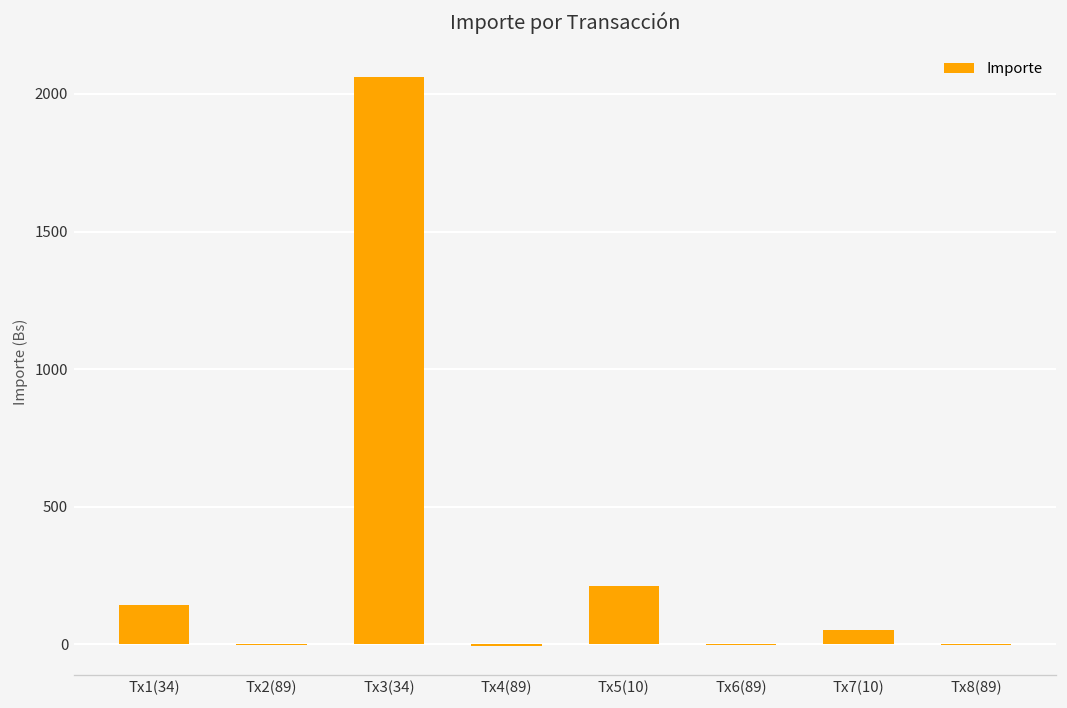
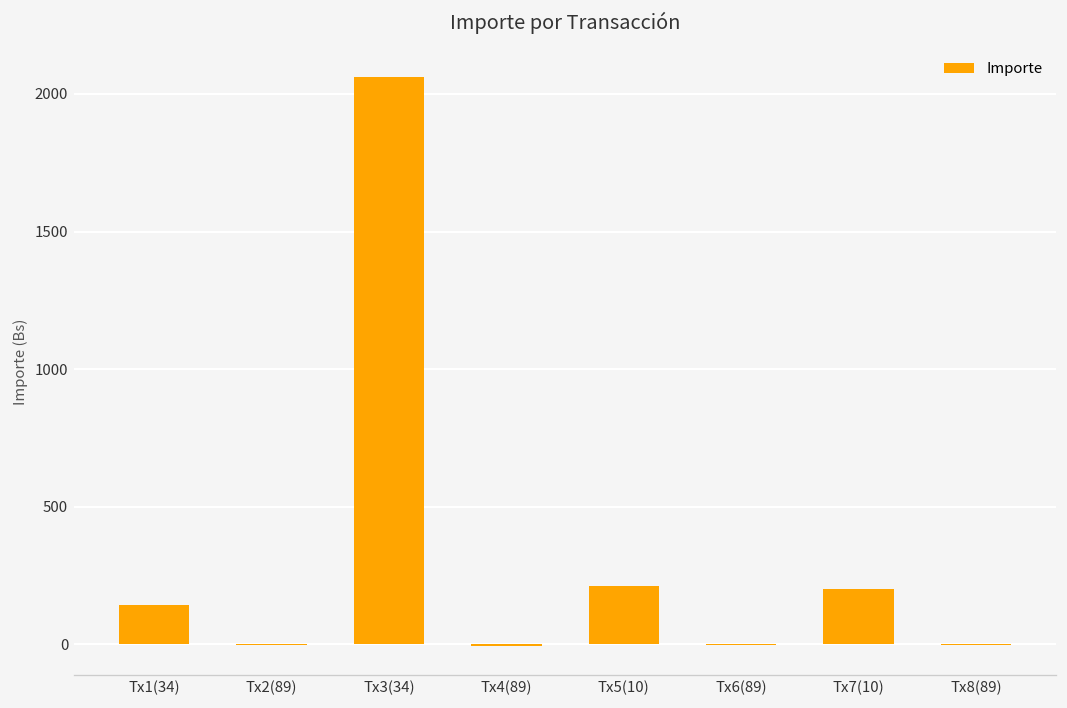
  {
    "Tx1(34)": 140,
    "Tx3(34)": 2060,
    "Tx5(10)": 210,
-   "Tx7(10)": 50
+   "Tx7(10)": 200
  }
